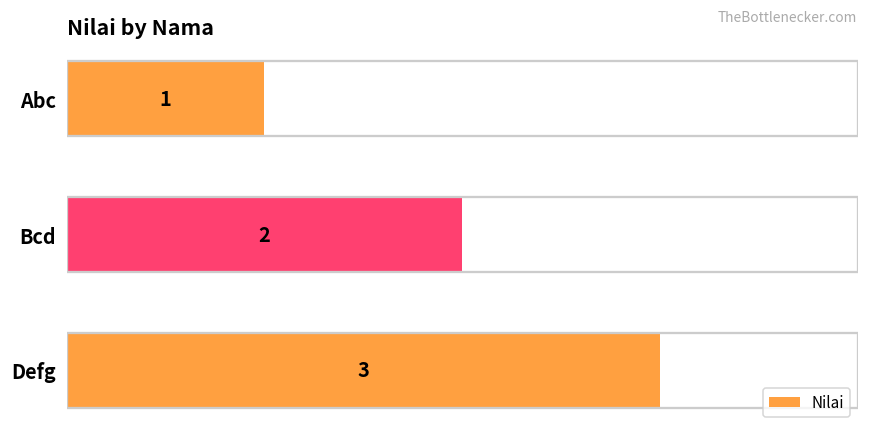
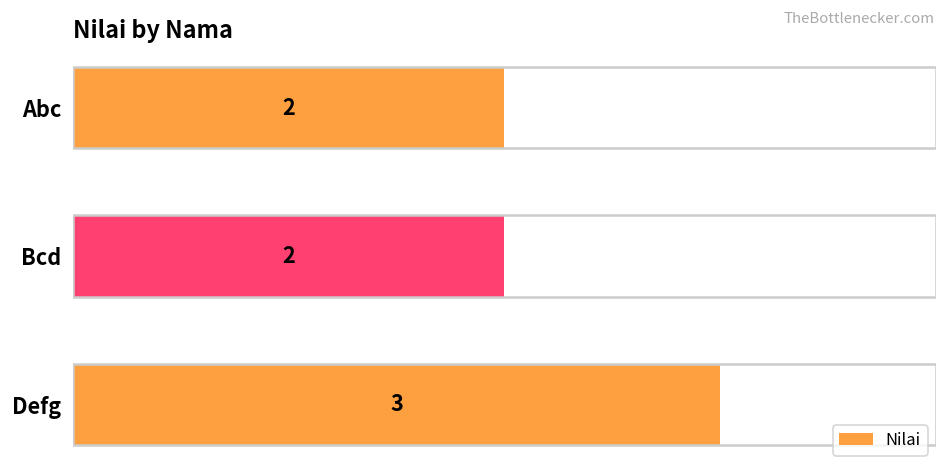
  {
-   "Abc": 1,
+   "Abc": 2,
    "Bcd": 2,
    "Defg": 3
  }
